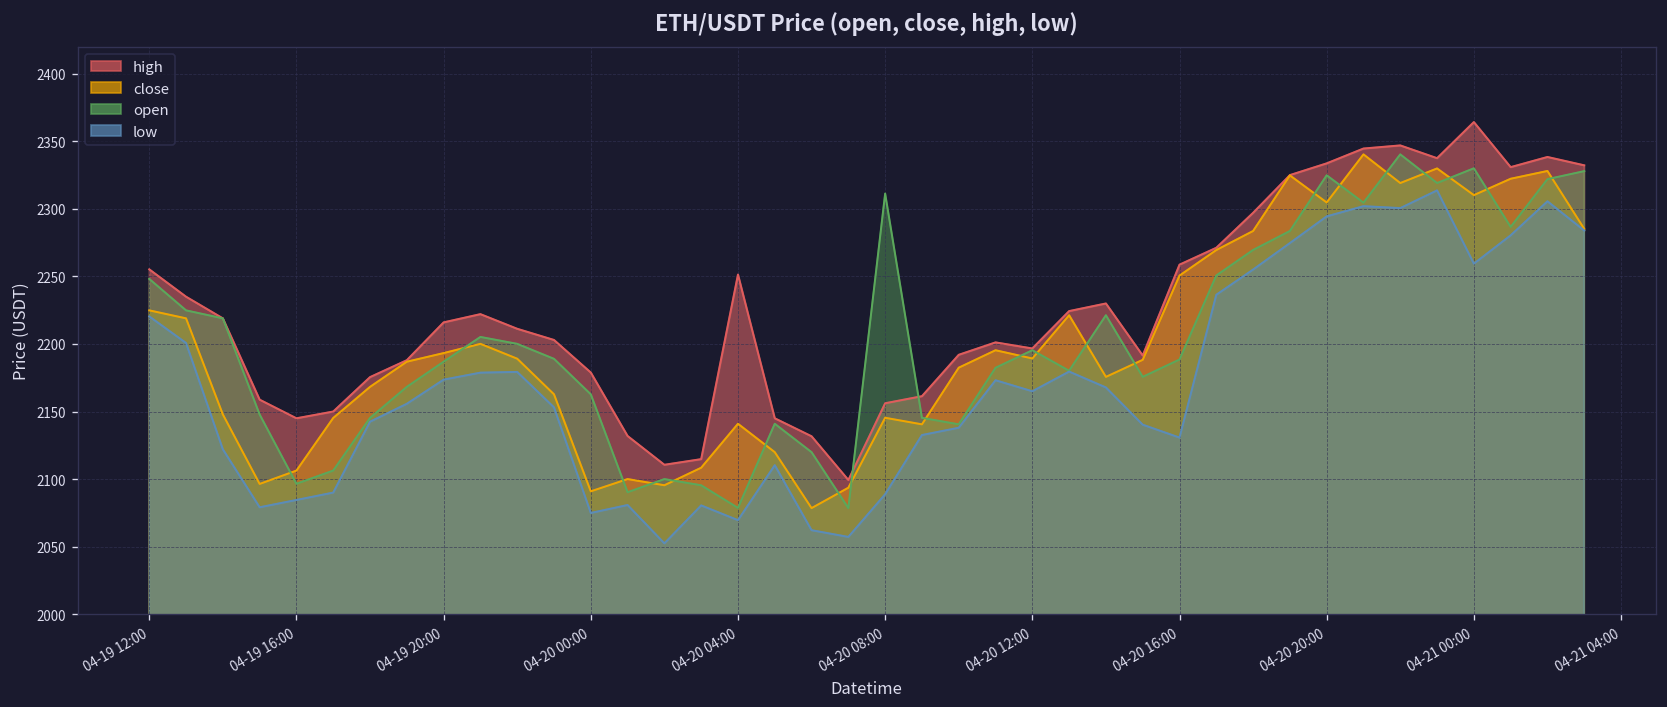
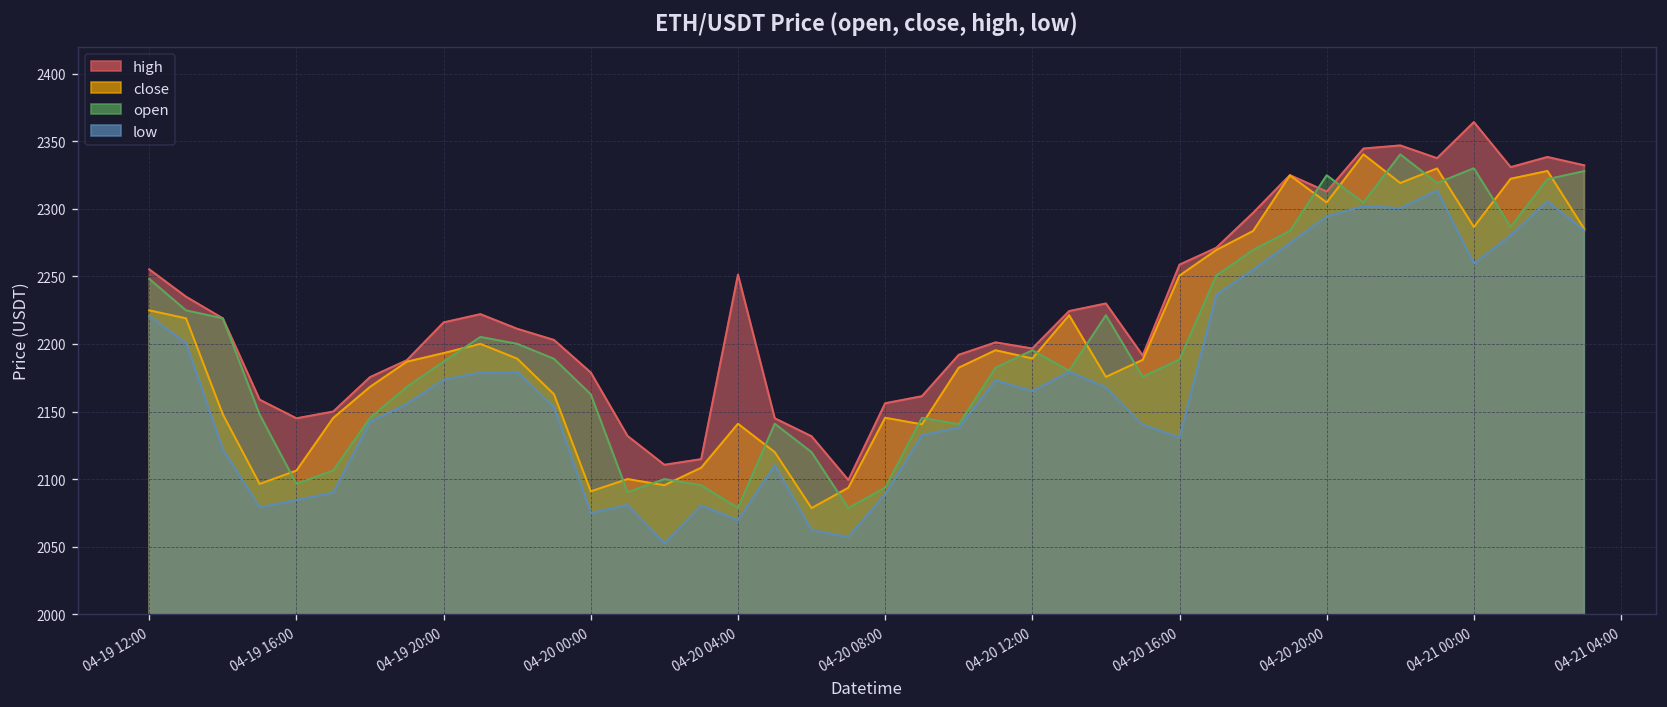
  {
    "high": {
      "04-19 12:00": 2255,
      "04-19 16:00": 2145,
      "04-19 20:00": 2216,
      "04-20 00:00": 2179,
      "04-20 04:00": 2251,
      "04-20 08:00": 2156,
      "04-20 16:00": 2259,
-     "04-20 20:00": 2334,
+     "04-20 20:00": 2313,
      "04-21 00:00": 2364
    },
    "close": {
      "04-19 12:00": 2225,
      "04-19 16:00": 2106,
      "04-19 20:00": 2193,
      "04-20 00:00": 2091,
      "04-20 04:00": 2141,
      "04-20 08:00": 2145,
      "04-20 12:00": 2189,
      "04-20 16:00": 2251,
      "04-20 20:00": 2305,
-     "04-21 00:00": 2310
+     "04-21 00:00": 2287
    },
    "open": {
      "04-19 12:00": 2248,
      "04-19 16:00": 2097,
      "04-19 20:00": 2187,
      "04-20 00:00": 2163,
      "04-20 04:00": 2079,
-     "04-20 08:00": 2311,
+     "04-20 08:00": 2094,
      "04-20 16:00": 2189,
      "04-20 20:00": 2325,
      "04-21 00:00": 2330
    },
    "low": {
      "04-19 12:00": 2220,
      "04-19 16:00": 2085,
      "04-19 20:00": 2174,
      "04-20 00:00": 2075,
      "04-20 04:00": 2070,
      "04-20 08:00": 2089,
      "04-20 12:00": 2165,
      "04-20 16:00": 2131,
      "04-20 20:00": 2294,
      "04-21 00:00": 2259
    }
  }
